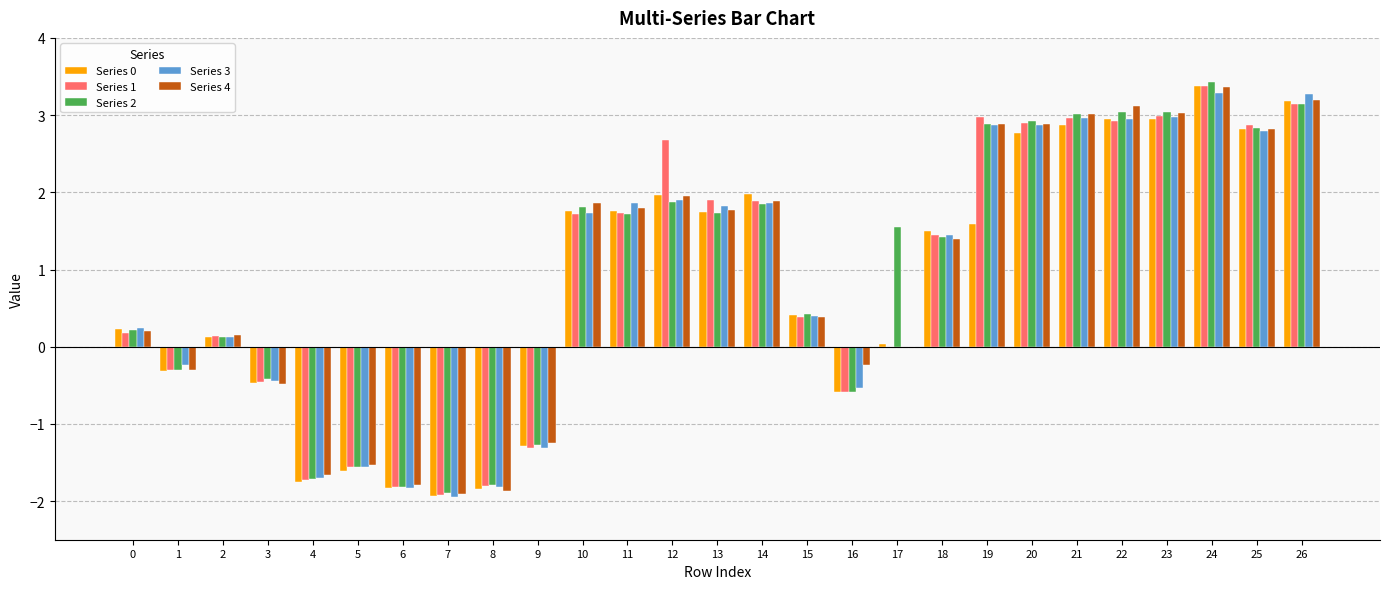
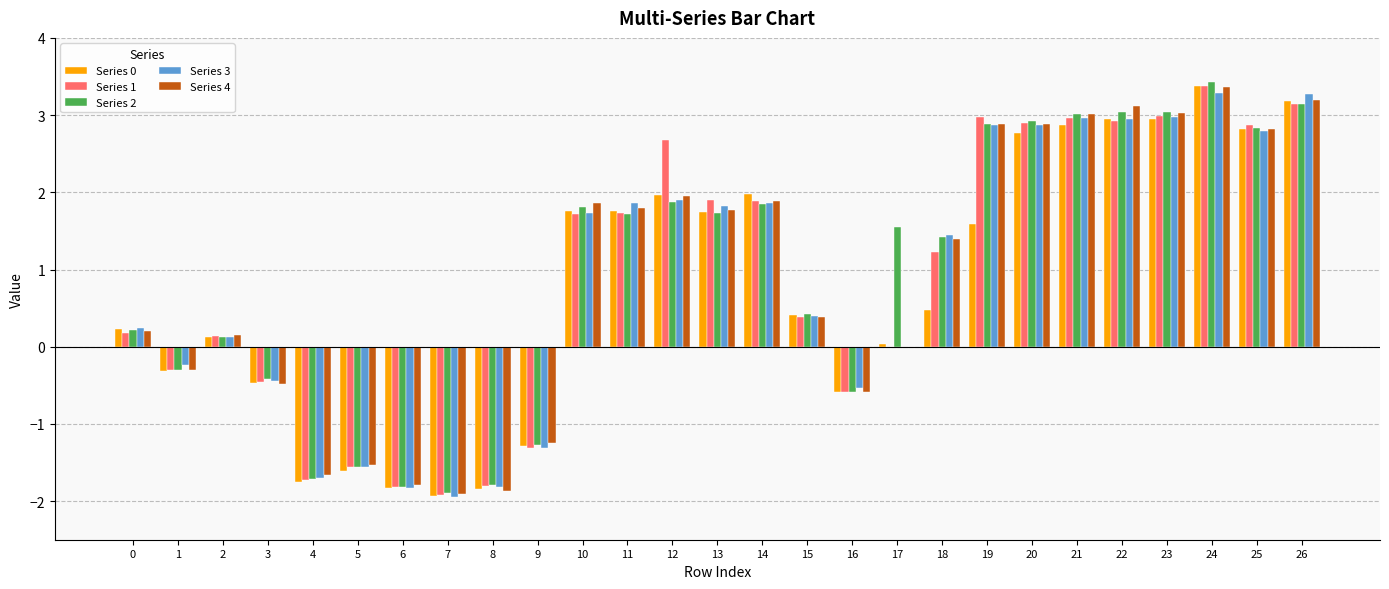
  {
    "Series 0": {
      "0": 0.2,
      "1": -0.3,
      "2": 0.1,
      "3": -0.5,
      "4": -1.8,
      "5": -1.6,
      "6": -1.8,
      "7": -1.9,
      "8": -1.8,
      "9": -1.3,
      "10": 1.8,
      "11": 1.8,
      "12": 2.0,
      "13": 1.7,
      "14": 2.0,
      "15": 0.4,
      "16": -0.6,
      "17": 0.0,
-     "18": 1.5,
+     "18": 0.5,
      "19": 1.6,
      "20": 2.8,
      "21": 2.9,
      "22": 2.9,
      "23": 2.9,
      "24": 3.4,
      "25": 2.8,
      "26": 3.2
    },
    "Series 1": {
      "0": 0.2,
      "1": -0.3,
      "2": 0.1,
      "3": -0.5,
      "4": -1.7,
      "5": -1.6,
      "6": -1.8,
      "7": -1.9,
      "8": -1.8,
      "9": -1.3,
      "10": 1.7,
      "11": 1.7,
      "12": 2.7,
      "13": 1.9,
      "14": 1.9,
      "15": 0.4,
      "16": -0.6,
-     "18": 1.5,
+     "18": 1.2,
      "19": 3.0,
      "20": 2.9,
      "21": 3.0,
      "22": 2.9,
      "23": 3.0,
      "24": 3.4,
      "25": 2.9,
      "26": 3.1
    },
    "Series 2": {
      "0": 0.2,
      "1": -0.3,
      "2": 0.1,
      "3": -0.4,
      "4": -1.7,
      "5": -1.6,
      "6": -1.8,
      "7": -1.9,
      "8": -1.8,
      "9": -1.3,
      "10": 1.8,
      "11": 1.7,
      "12": 1.9,
      "13": 1.7,
      "14": 1.8,
      "15": 0.4,
      "16": -0.6,
      "17": 1.5,
      "18": 1.4,
      "19": 2.9,
      "20": 2.9,
      "21": 3.0,
      "22": 3.0,
      "23": 3.0,
      "24": 3.4,
      "25": 2.8,
      "26": 3.1
    },
    "Series 3": {
      "0": 0.2,
      "1": -0.2,
      "2": 0.1,
      "3": -0.4,
      "4": -1.7,
      "5": -1.6,
      "6": -1.8,
      "7": -1.9,
      "8": -1.8,
      "9": -1.3,
      "10": 1.7,
      "11": 1.9,
      "12": 1.9,
      "13": 1.8,
      "14": 1.9,
      "15": 0.4,
      "16": -0.5,
      "18": 1.4,
      "19": 2.9,
      "20": 2.9,
      "21": 3.0,
      "22": 2.9,
      "23": 3.0,
      "24": 3.3,
      "25": 2.8,
      "26": 3.3
    },
    "Series 4": {
      "0": 0.2,
      "1": -0.3,
      "2": 0.2,
      "3": -0.5,
      "4": -1.7,
      "5": -1.5,
      "6": -1.8,
      "7": -1.9,
      "8": -1.9,
      "9": -1.2,
      "10": 1.9,
      "11": 1.8,
      "12": 1.9,
      "13": 1.8,
      "14": 1.9,
      "15": 0.4,
-     "16": -0.2,
+     "16": -0.6,
      "18": 1.4,
      "19": 2.9,
      "20": 2.9,
      "21": 3.0,
      "22": 3.1,
      "23": 3.0,
      "24": 3.4,
      "25": 2.8,
      "26": 3.2
    }
  }
